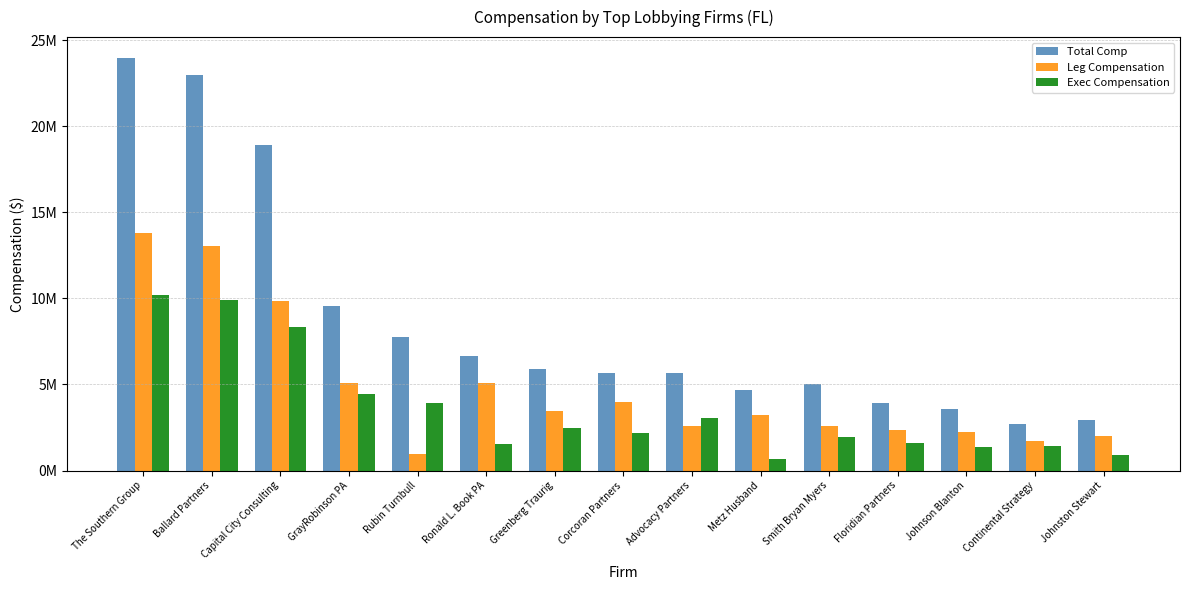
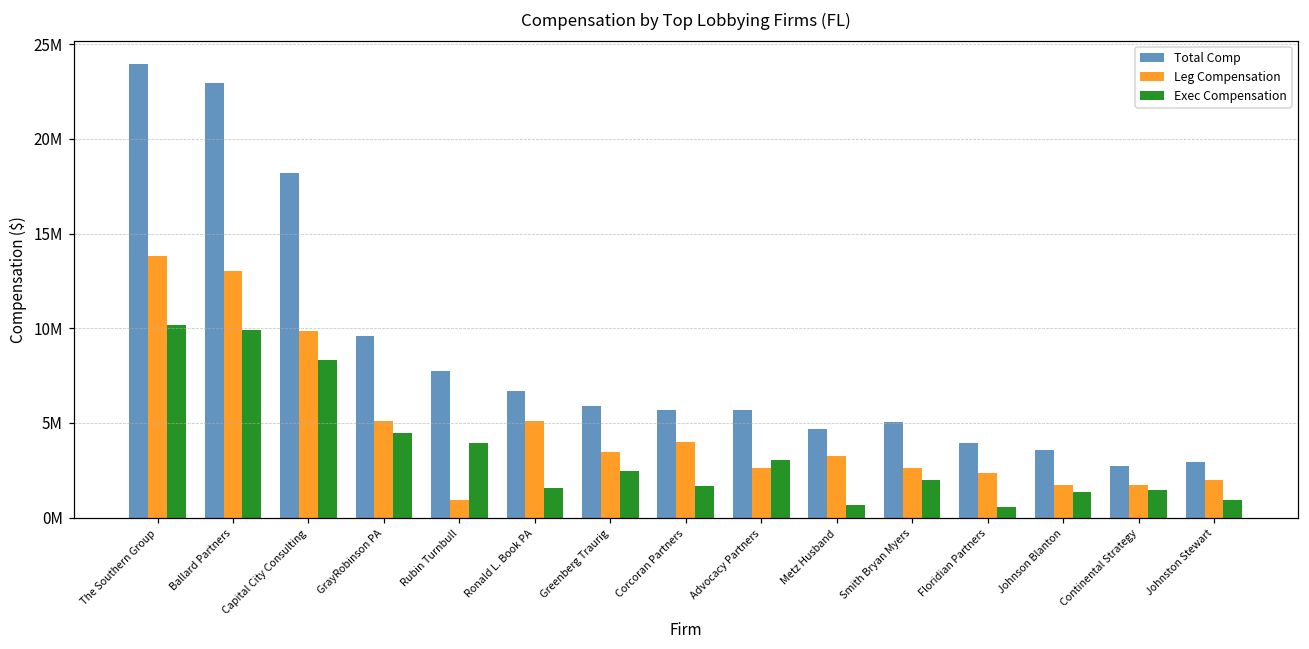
  {
    "Total Comp": {
      "The Southern Group": 24000000,
      "Ballard Partners": 23000000,
-     "Capital City Consulting": 18900000,
+     "Capital City Consulting": 18200000,
      "GrayRobinson PA": 9600000,
      "Rubin Turnbull": 7800000,
      "Ronald L. Book PA": 6700000,
      "Greenberg Traurig": 5900000,
      "Corcoran Partners": 5700000,
      "Advocacy Partners": 5700000,
      "Metz Husband": 4700000,
      "Smith Bryan Myers": 5000000,
      "Floridian Partners": 3900000,
      "Johnson Blanton": 3600000,
      "Continental Strategy": 2700000,
      "Johnston Stewart": 2900000
    },
    "Leg Compensation": {
      "The Southern Group": 13800000,
      "Ballard Partners": 13000000,
      "Capital City Consulting": 9900000,
      "GrayRobinson PA": 5100000,
      "Rubin Turnbull": 1000000,
      "Ronald L. Book PA": 5100000,
      "Greenberg Traurig": 3500000,
      "Corcoran Partners": 4000000,
      "Advocacy Partners": 2600000,
      "Metz Husband": 3200000,
      "Smith Bryan Myers": 2600000,
      "Floridian Partners": 2300000,
-     "Johnson Blanton": 2200000,
+     "Johnson Blanton": 1700000,
      "Continental Strategy": 1700000,
      "Johnston Stewart": 2000000
    },
    "Exec Compensation": {
      "The Southern Group": 10200000,
      "Ballard Partners": 9900000,
      "Capital City Consulting": 8300000,
      "GrayRobinson PA": 4500000,
      "Rubin Turnbull": 4000000,
      "Ronald L. Book PA": 1600000,
      "Greenberg Traurig": 2500000,
-     "Corcoran Partners": 2200000,
+     "Corcoran Partners": 1700000,
      "Advocacy Partners": 3100000,
      "Metz Husband": 700000,
      "Smith Bryan Myers": 2000000,
-     "Floridian Partners": 1600000,
+     "Floridian Partners": 600000,
      "Johnson Blanton": 1300000,
      "Continental Strategy": 1500000,
      "Johnston Stewart": 900000
    }
  }
